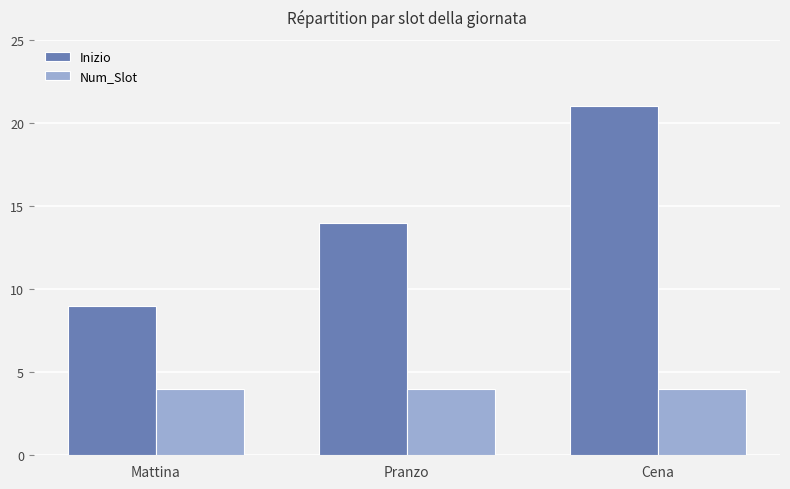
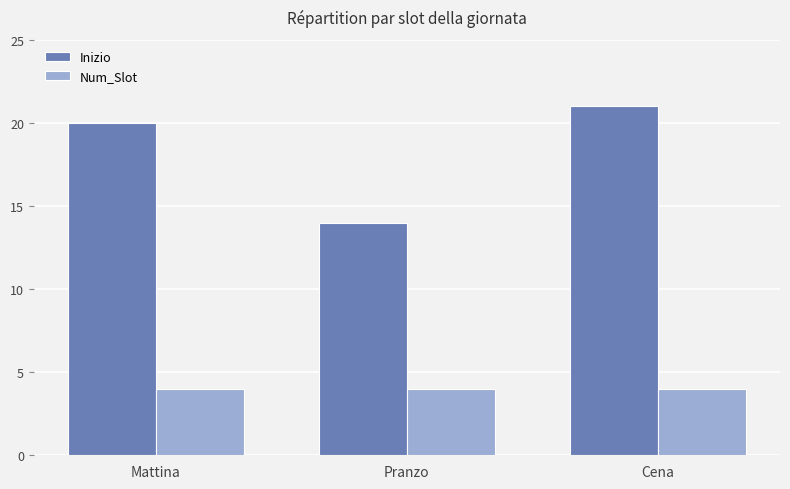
  {
    "Inizio": {
-     "Mattina": 9,
+     "Mattina": 20,
      "Pranzo": 14,
      "Cena": 21
    },
    "Num_Slot": {
      "Mattina": 4,
      "Pranzo": 4,
      "Cena": 4
    }
  }
